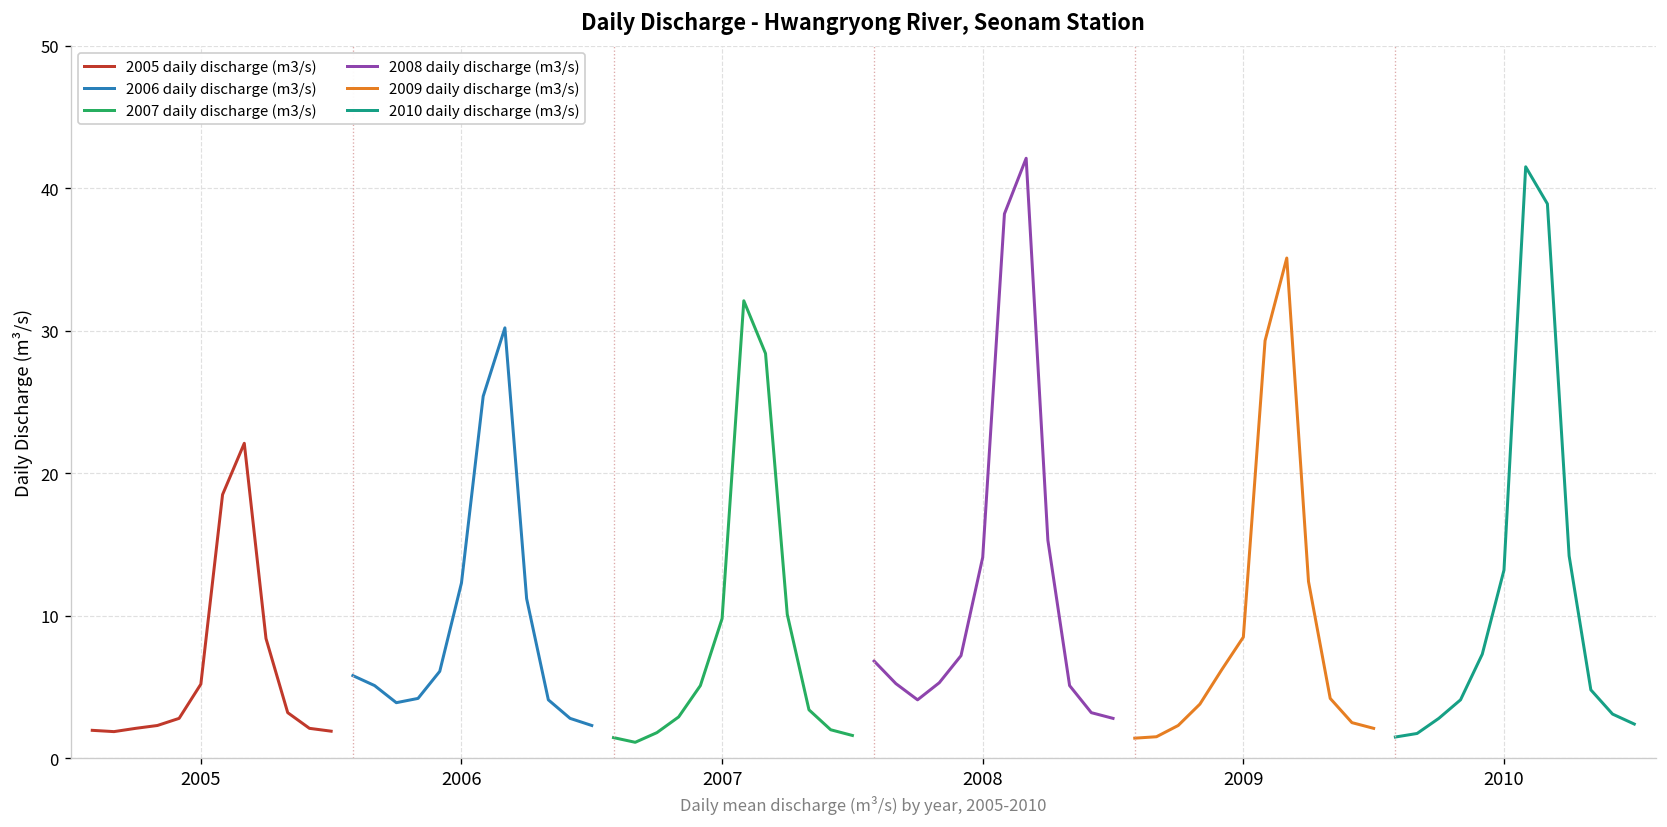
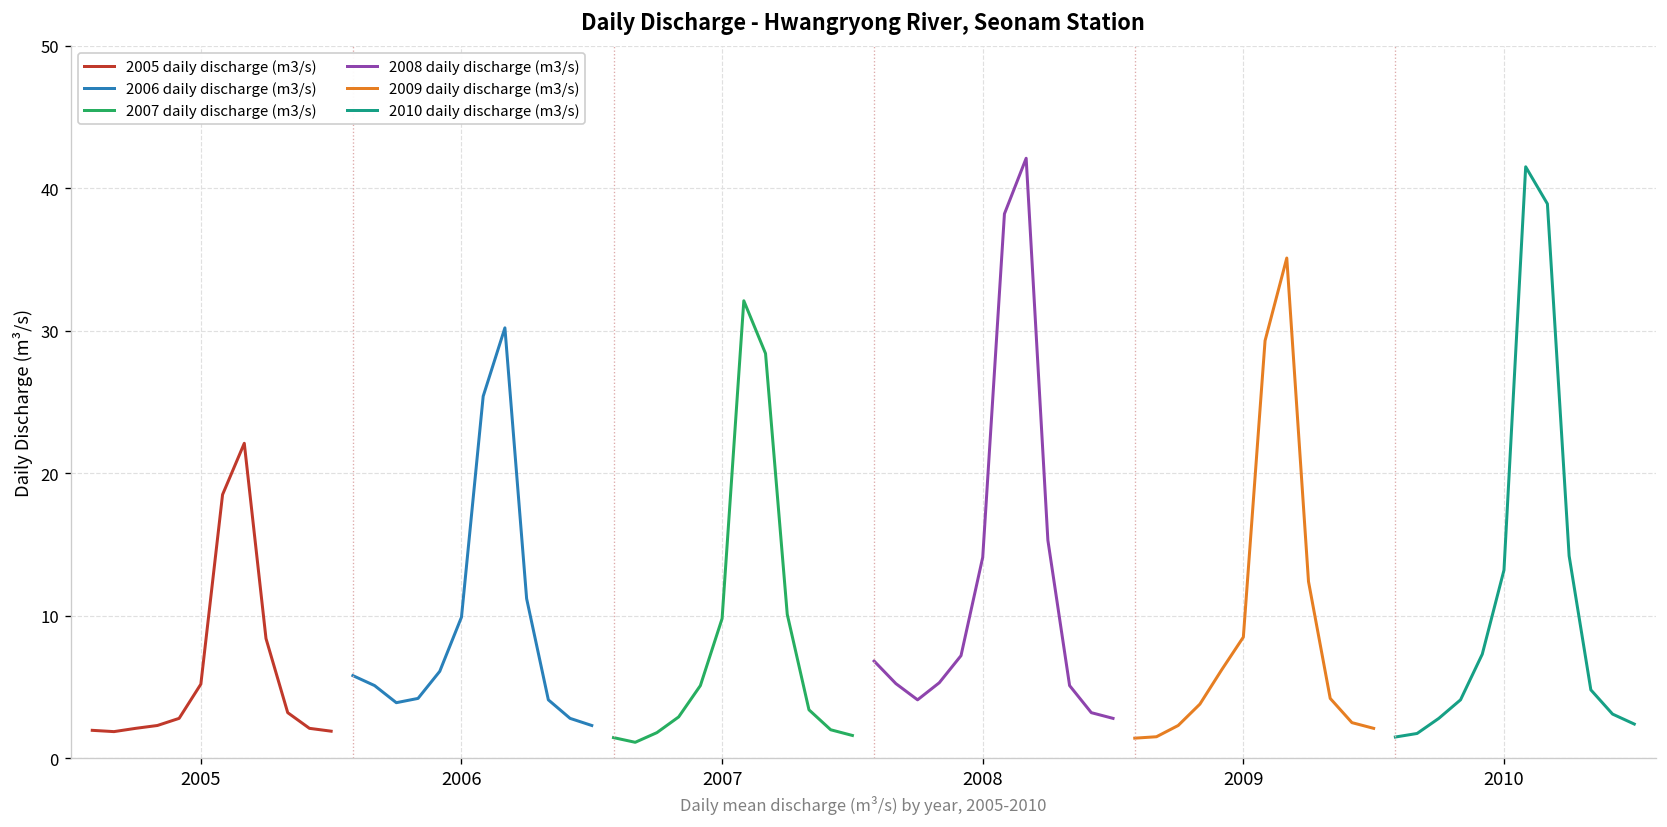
  {
    "2005 daily discharge (m3/s)": {
      "2005": 5.2
    },
    "2006 daily discharge (m3/s)": {
-     "2006": 12.3
+     "2006": 9.9
    },
    "2008 daily discharge (m3/s)": {
      "2008": 14.1
    },
    "2009 daily discharge (m3/s)": {
      "2009": 8.5
    }
  }
